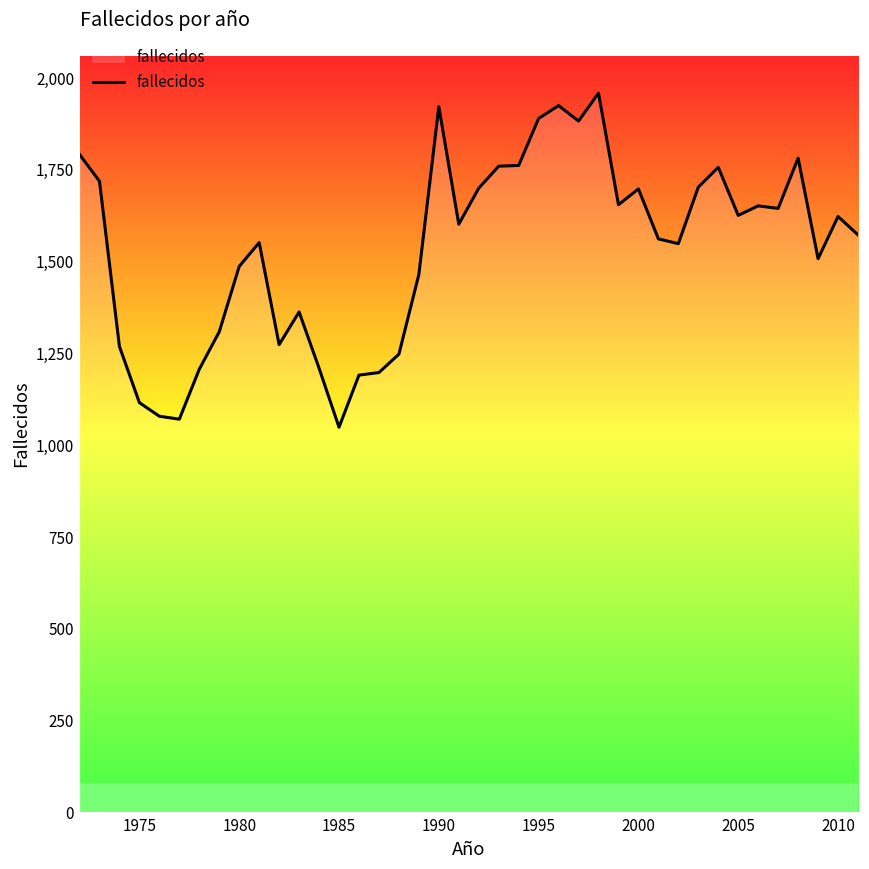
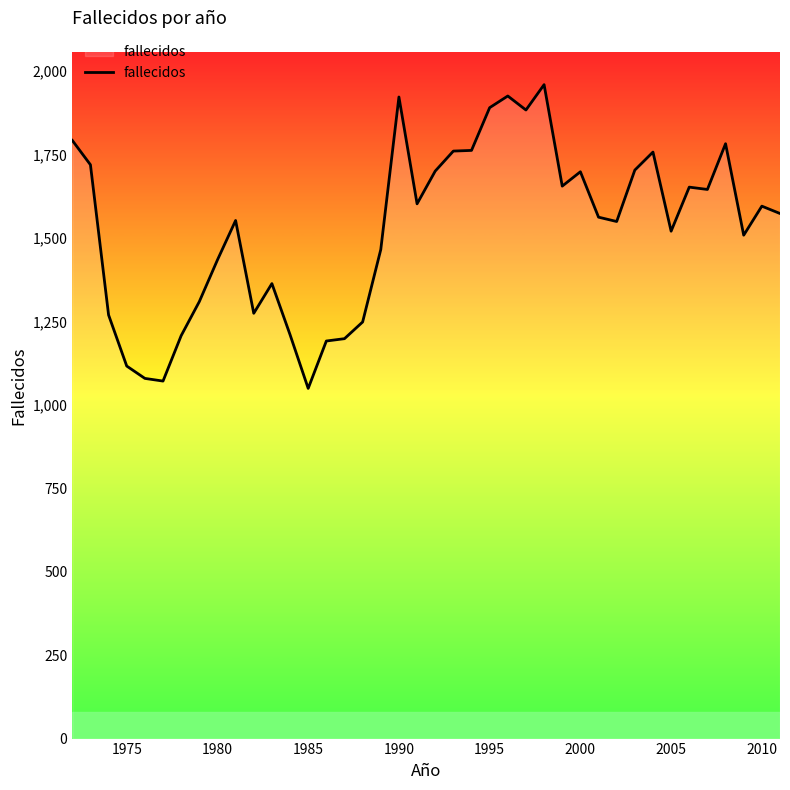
  {
    "1975": "1,120",
-   "1980": "1,490",
+   "1980": "1,430",
    "1985": "1,050",
    "1990": "1,920",
    "1995": "1,890",
    "2000": "1,700",
-   "2005": "1,630",
-   "2010": "1,620"
+   "2005": "1,520",
+   "2010": "1,600"
  }
